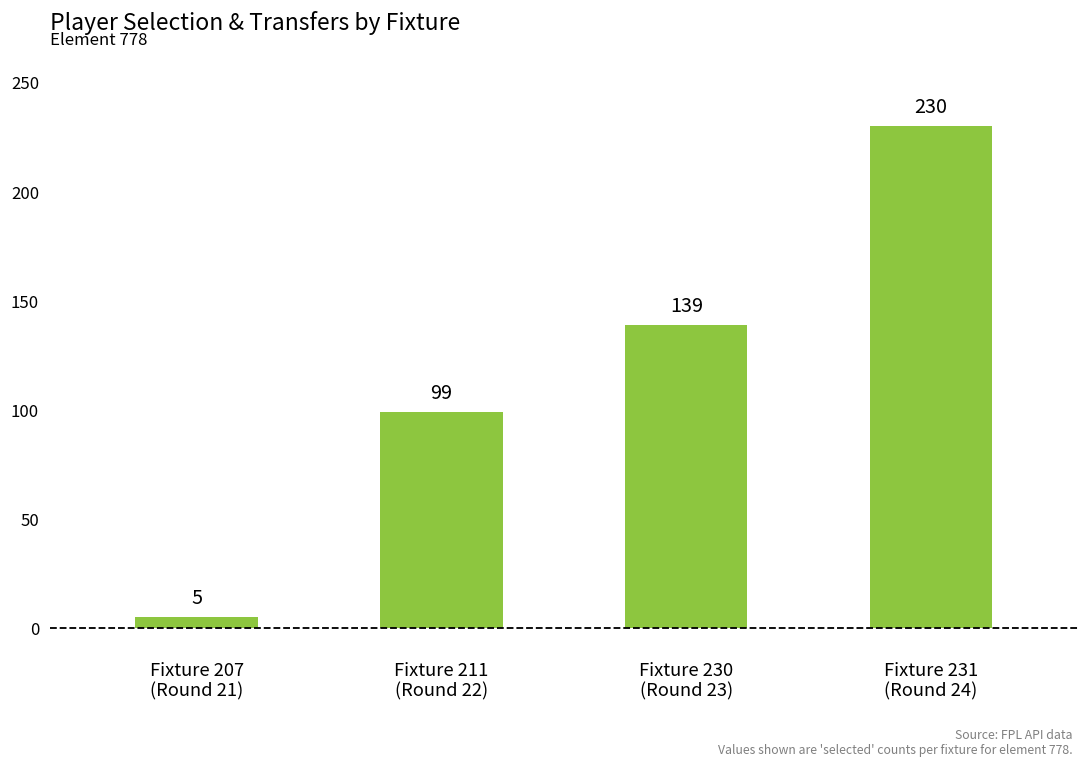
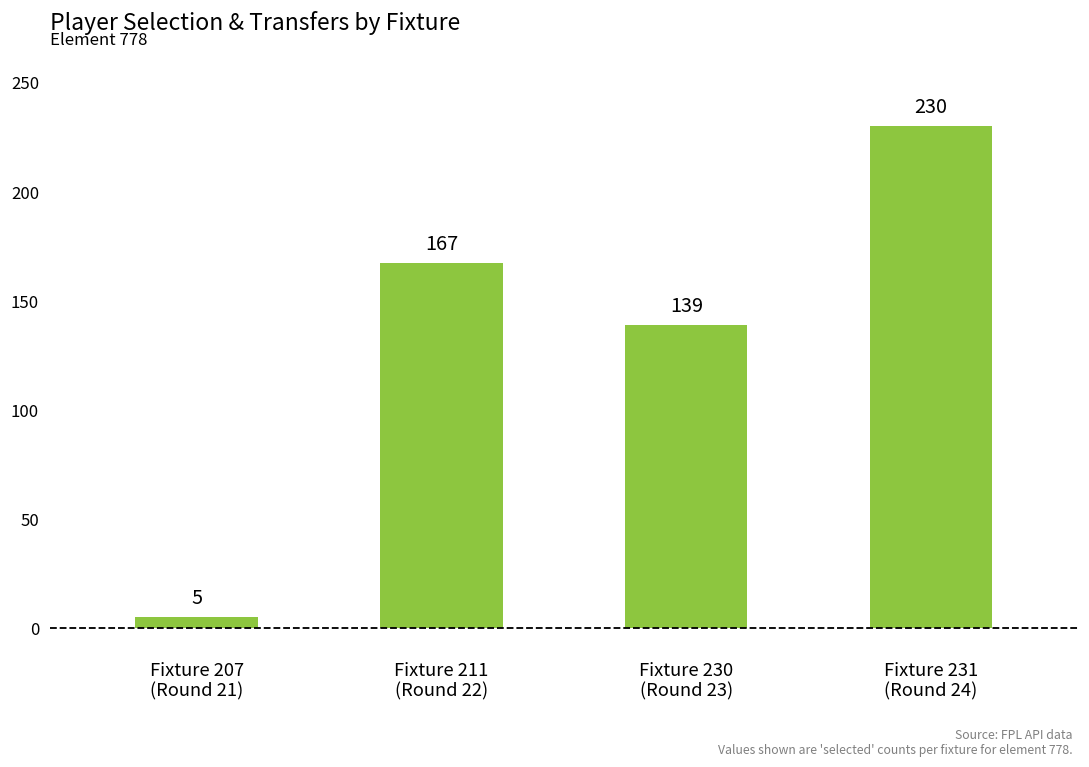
  {
    "Fixture 207 (Round 21)": 5,
-   "Fixture 211 (Round 22)": 99,
+   "Fixture 211 (Round 22)": 167,
    "Fixture 230 (Round 23)": 139,
    "Fixture 231 (Round 24)": 230
  }
